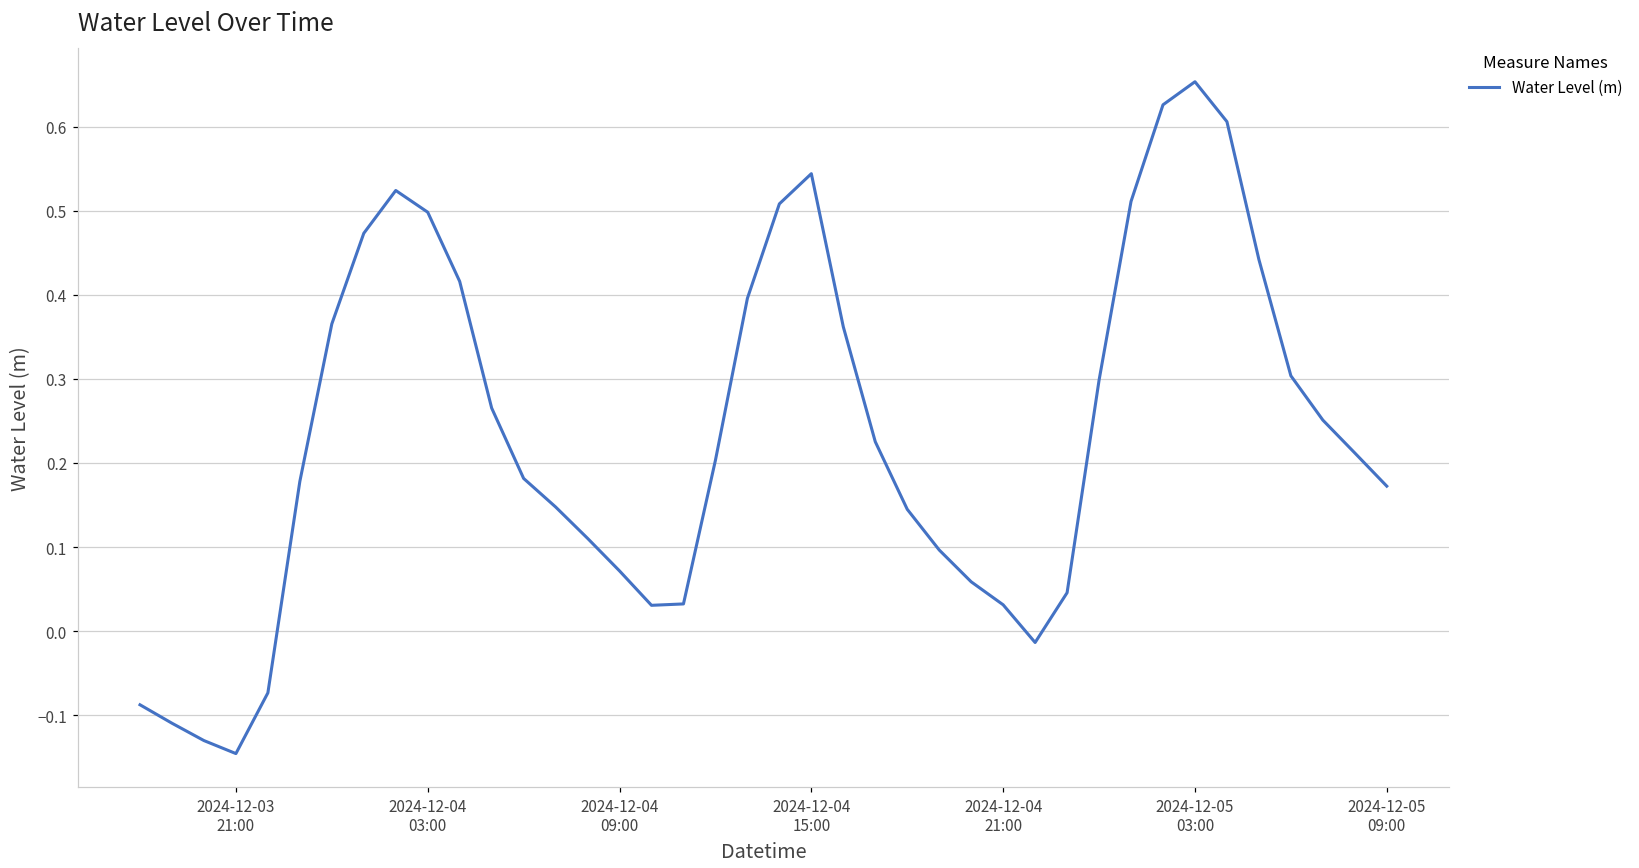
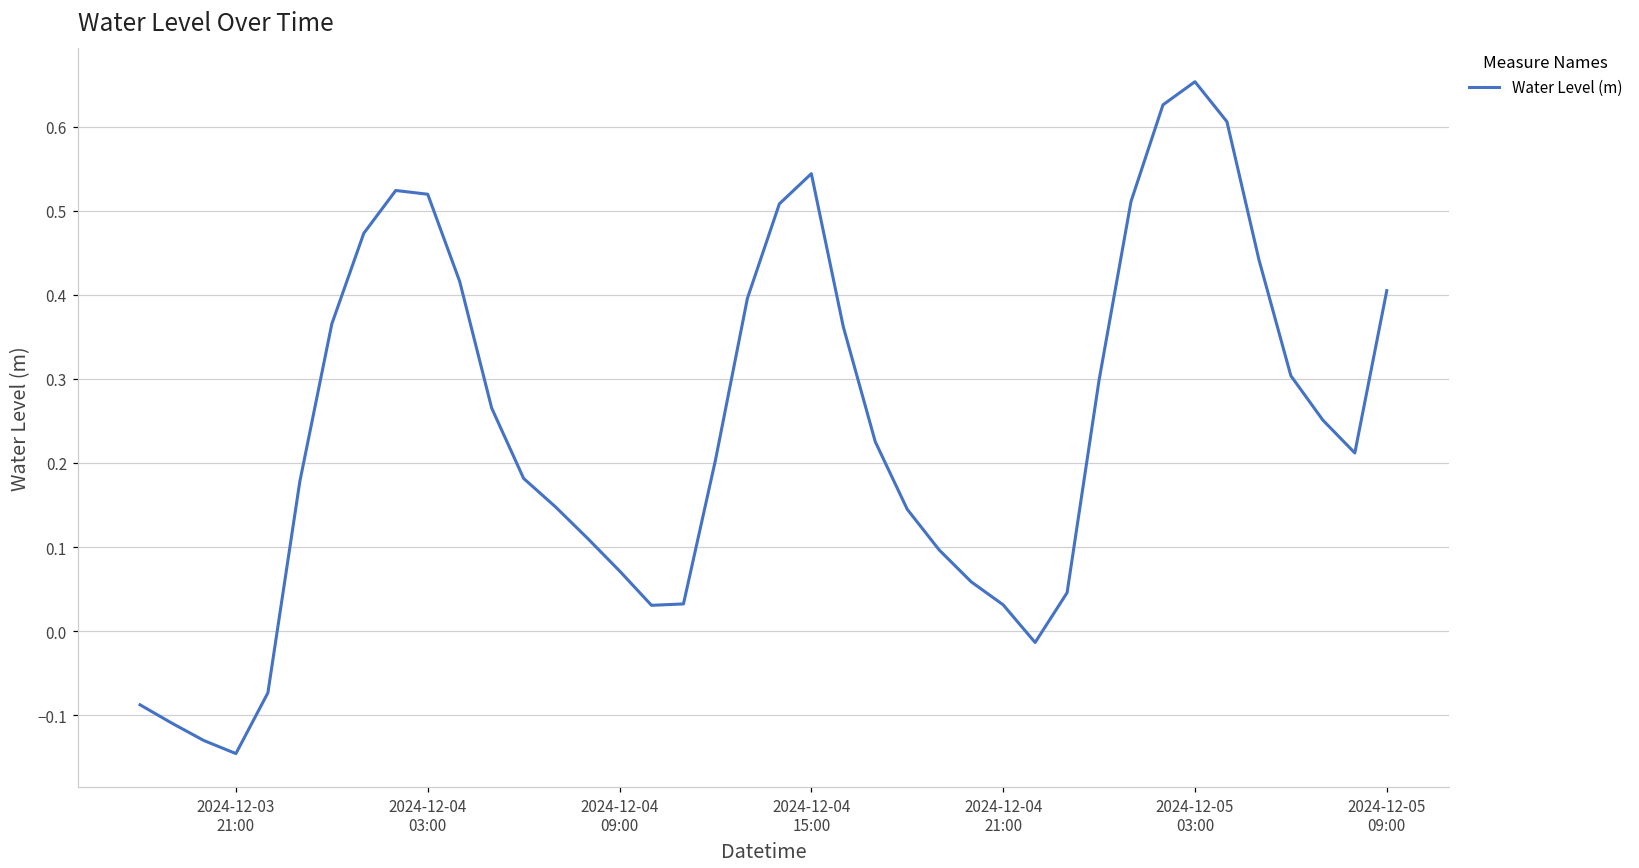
  {
    "2024-12-03 21:00": -0.15,
-   "2024-12-04 03:00": 0.50,
+   "2024-12-04 03:00": 0.52,
    "2024-12-04 09:00": 0.07,
    "2024-12-04 15:00": 0.54,
    "2024-12-04 21:00": 0.03,
    "2024-12-05 03:00": 0.65,
-   "2024-12-05 09:00": 0.17
+   "2024-12-05 09:00": 0.41
  }
